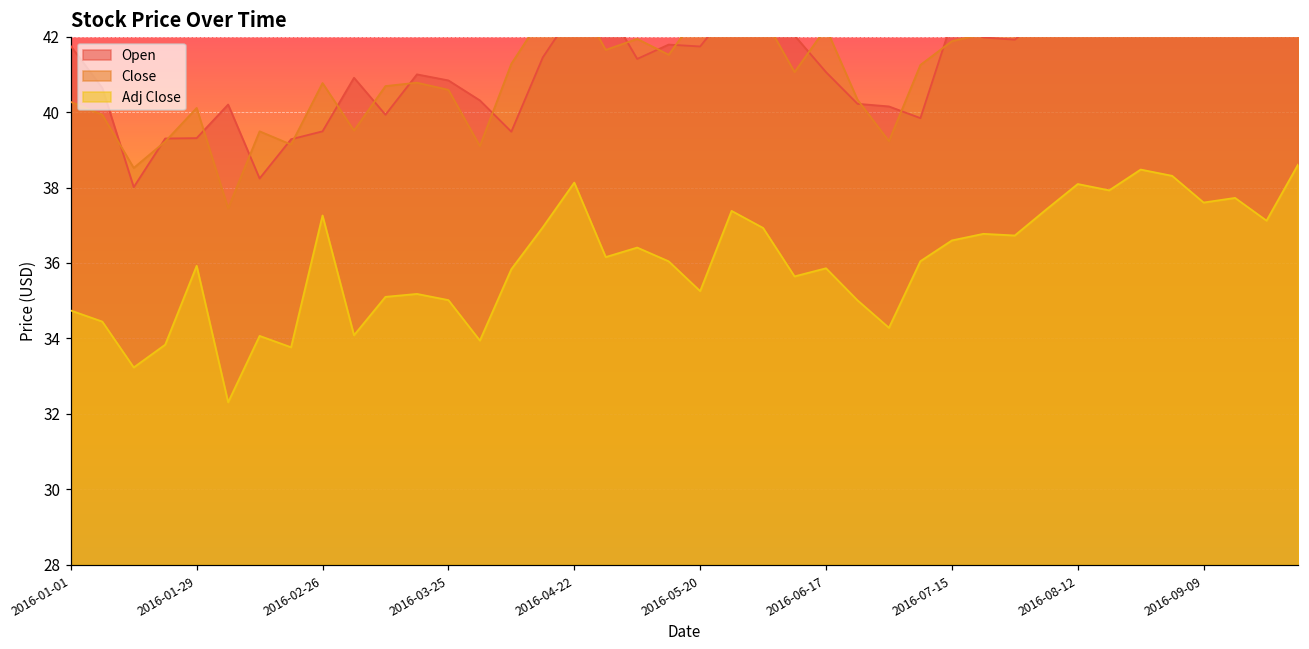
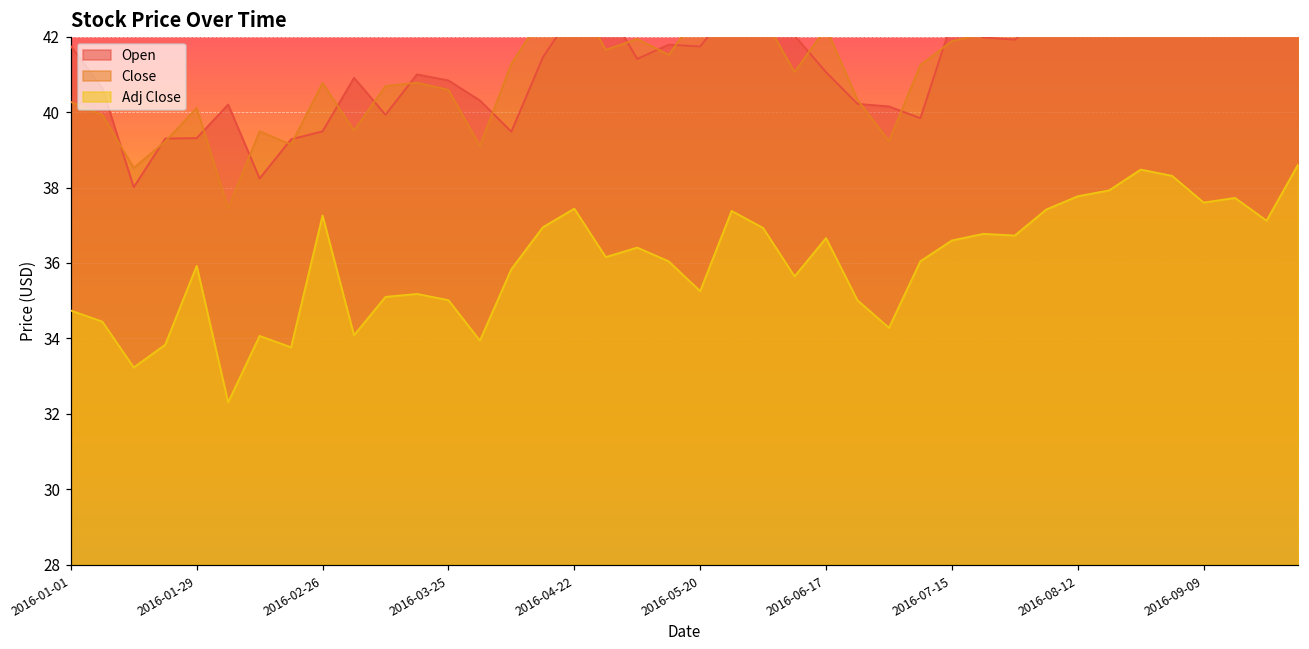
  {
    "Adj Close": {
      "2016-01-01": 34.7,
      "2016-01-29": 35.9,
      "2016-02-26": 37.3,
      "2016-03-25": 35.0,
-     "2016-04-22": 38.1,
+     "2016-04-22": 37.4,
      "2016-05-20": 35.3,
-     "2016-06-17": 35.9,
+     "2016-06-17": 36.7,
      "2016-07-15": 36.6,
-     "2016-08-12": 38.1,
+     "2016-08-12": 37.8,
      "2016-09-09": 37.6
    }
  }
